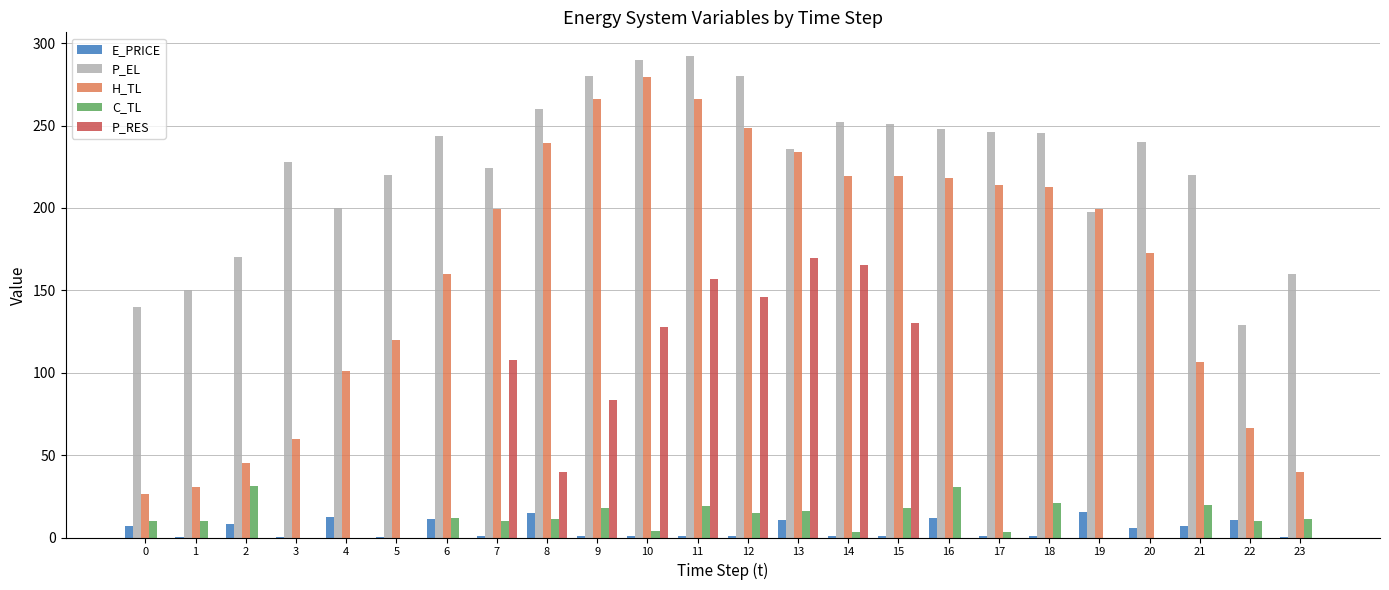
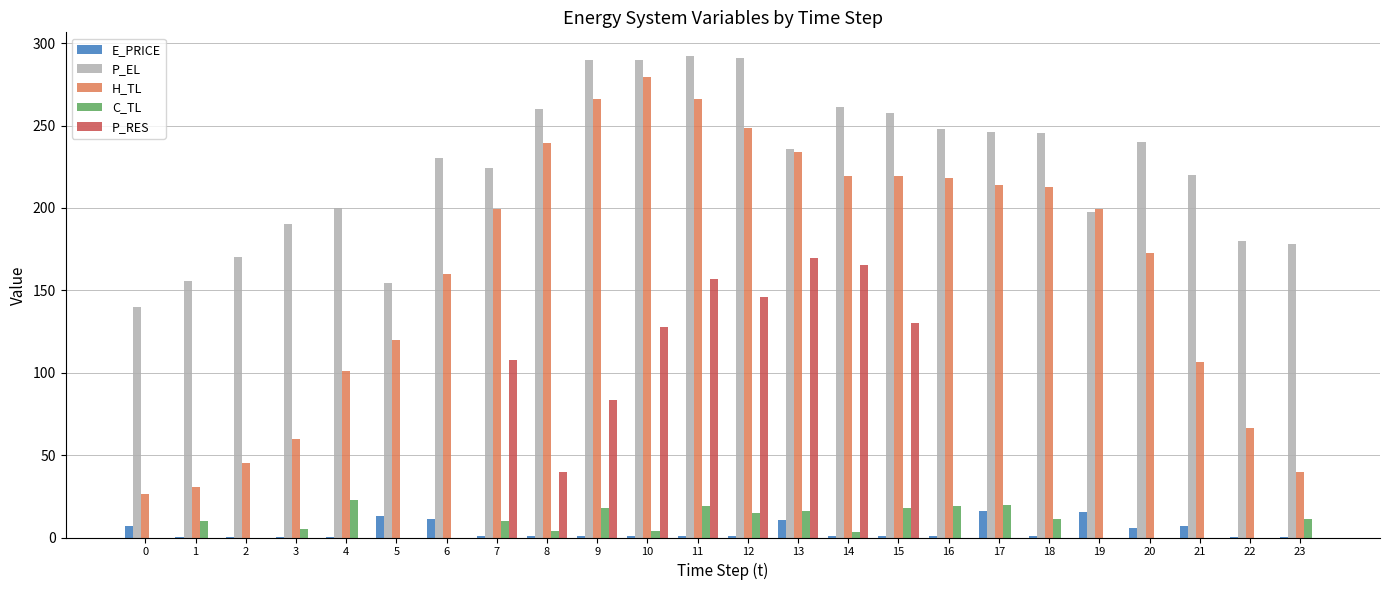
  {
    "E_PRICE": {
      "0": 7,
-     "2": 8,
-     "4": 12,
-     "5": 0,
+     "2": 0,
+     "4": 0,
+     "5": 13,
      "6": 11,
-     "8": 15,
+     "8": 1,
      "13": 10,
-     "16": 12,
-     "17": 1,
+     "16": 1,
+     "17": 16,
      "19": 16,
      "20": 6,
      "21": 7,
-     "22": 11
+     "22": 0
    },
    "P_EL": {
      "0": 140,
-     "1": 150,
+     "1": 155,
      "2": 170,
-     "3": 228,
+     "3": 190,
      "4": 200,
-     "5": 220,
-     "6": 244,
+     "5": 155,
+     "6": 230,
      "7": 224,
      "8": 260,
-     "9": 280,
+     "9": 290,
      "10": 290,
      "11": 292,
-     "12": 280,
+     "12": 291,
      "13": 236,
-     "14": 252,
-     "15": 251,
+     "14": 261,
+     "15": 258,
      "16": 248,
      "17": 246,
      "18": 246,
      "19": 198,
      "20": 240,
      "21": 220,
-     "22": 129,
-     "23": 160
+     "22": 180,
+     "23": 178
    },
    "C_TL": {
-     "0": 10,
+     "0": 0,
      "1": 10,
-     "2": 31,
-     "3": 0,
-     "4": 0,
+     "2": 0,
+     "3": 5,
+     "4": 23,
      "5": 0,
-     "6": 12,
+     "6": 0,
      "7": 10,
-     "8": 11,
+     "8": 4,
      "9": 18,
      "10": 4,
      "11": 19,
      "12": 15,
      "13": 16,
      "14": 4,
      "15": 18,
-     "16": 31,
-     "17": 3,
-     "18": 21,
+     "16": 19,
+     "17": 20,
+     "18": 11,
      "19": 0,
      "20": 0,
-     "21": 20,
-     "22": 10,
+     "21": 0,
+     "22": 0,
      "23": 11
    }
  }
